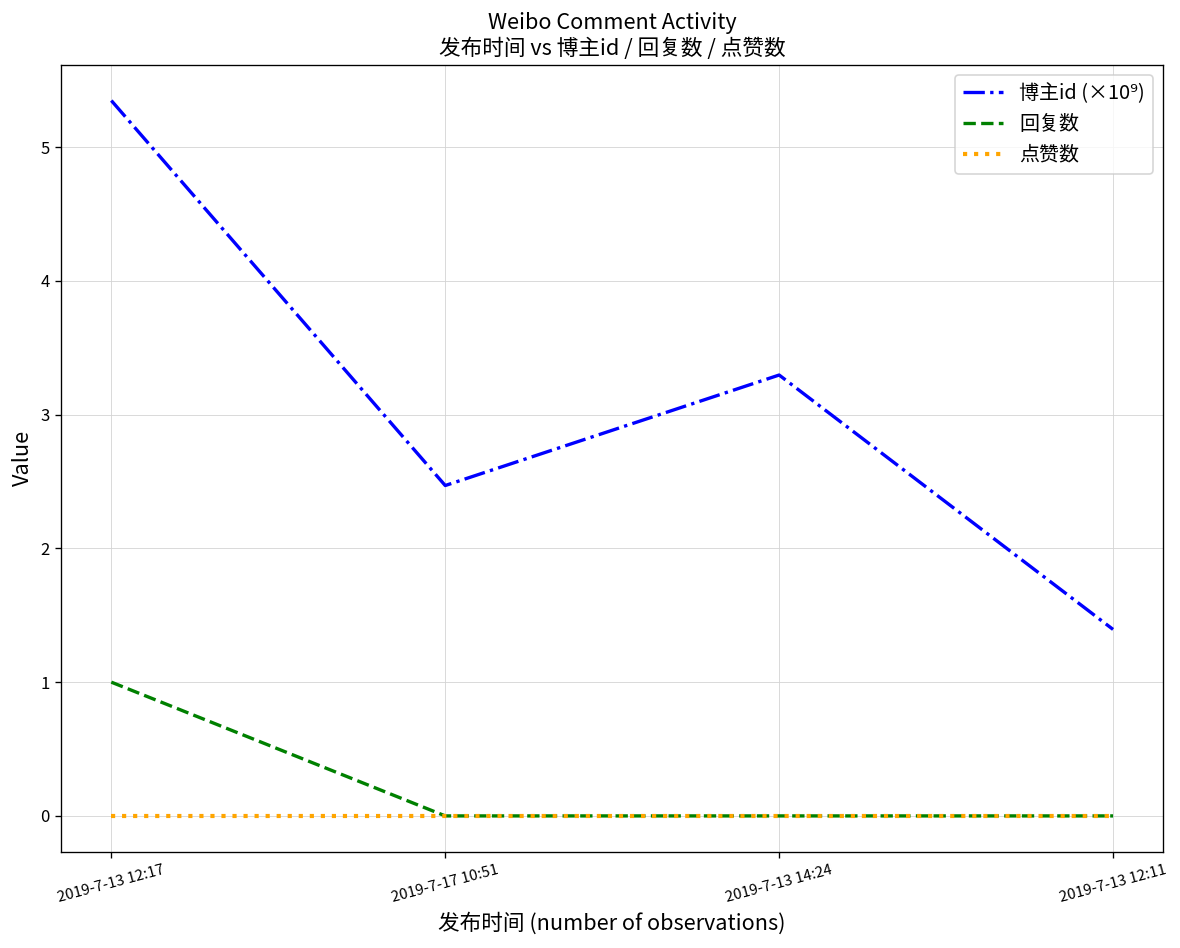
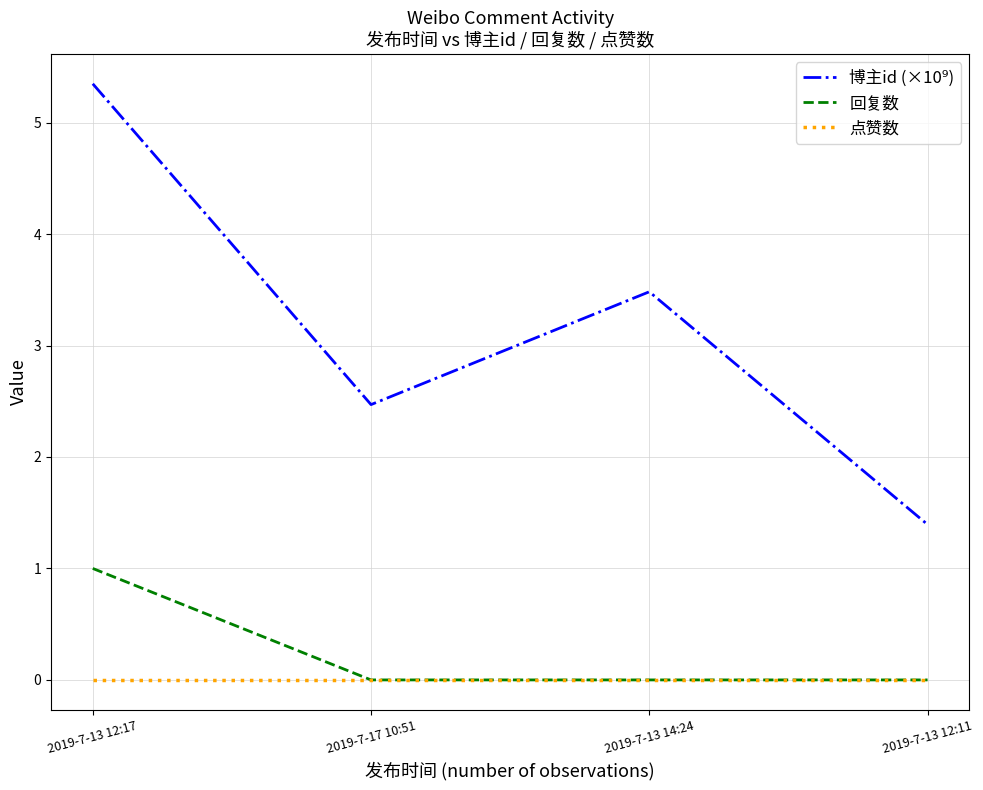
  {
    "博主id (×10⁹)": {
      "2019-7-13 12:17": 5.35,
      "2019-7-17 10:51": 2.47,
-     "2019-7-13 14:24": 3.30,
+     "2019-7-13 14:24": 3.48,
      "2019-7-13 12:11": 1.39
    },
    "回复数": {
      "2019-7-13 12:17": 1.00
    },
    "点赞数": {
      "2019-7-13 12:17": 0.00
    }
  }
